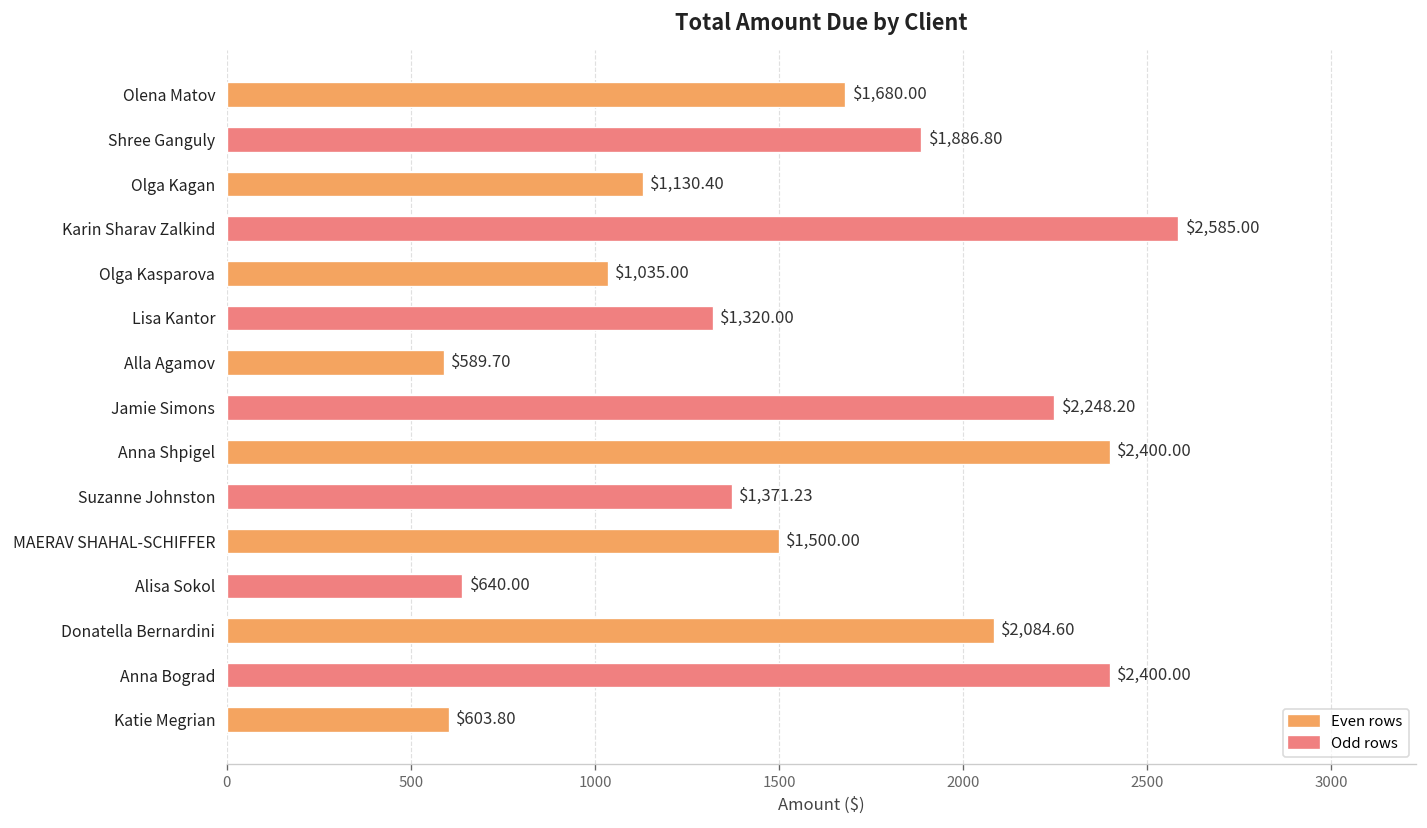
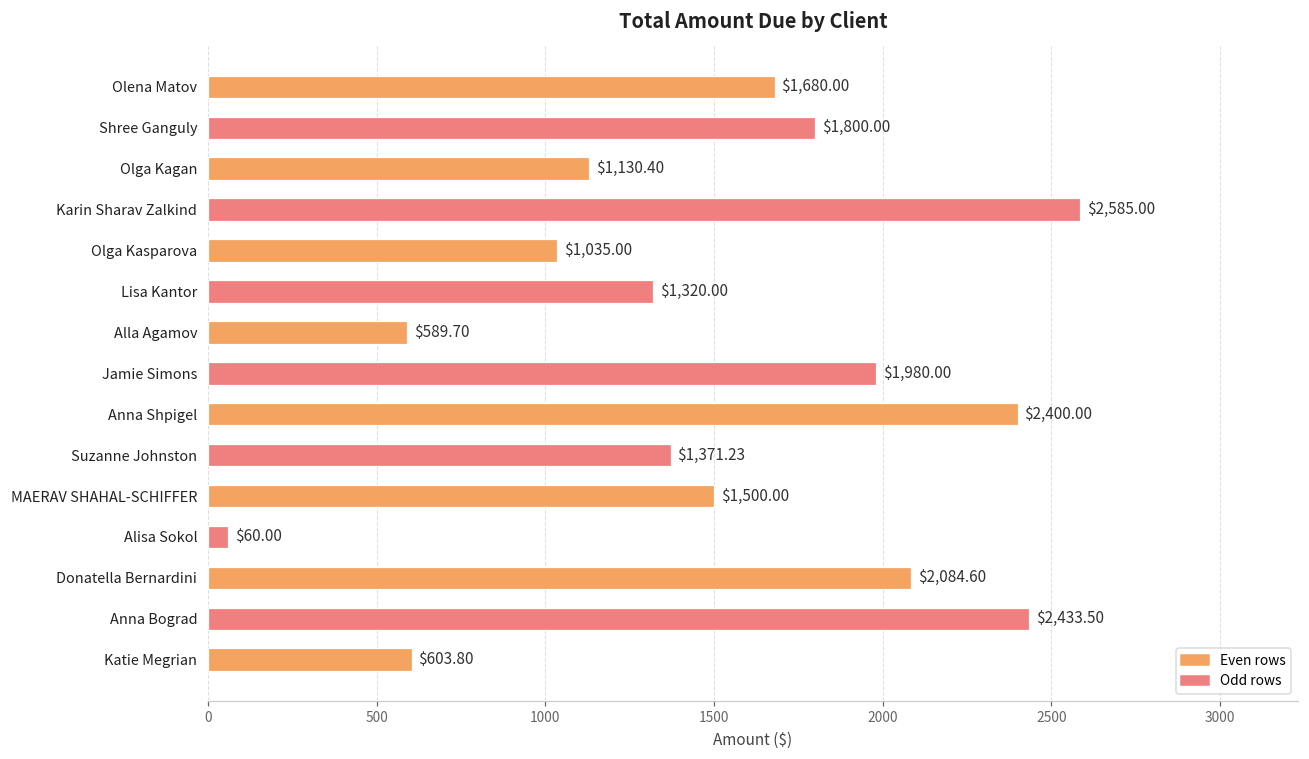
  {
    "Olena Matov": "$1,680.00",
-   "Shree Ganguly": "$1,886.80",
+   "Shree Ganguly": "$1,800.00",
    "Olga Kagan": "$1,130.40",
    "Karin Sharav Zalkind": "$2,585.00",
    "Olga Kasparova": "$1,035.00",
    "Lisa Kantor": "$1,320.00",
    "Alla Agamov": "$589.70",
-   "Jamie Simons": "$2,248.20",
+   "Jamie Simons": "$1,980.00",
    "Anna Shpigel": "$2,400.00",
    "Suzanne Johnston": "$1,371.23",
    "MAERAV SHAHAL-SCHIFFER": "$1,500.00",
-   "Alisa Sokol": "$640.00",
+   "Alisa Sokol": "$60.00",
    "Donatella Bernardini": "$2,084.60",
-   "Anna Bograd": "$2,400.00",
+   "Anna Bograd": "$2,433.50",
    "Katie Megrian": "$603.80"
  }
